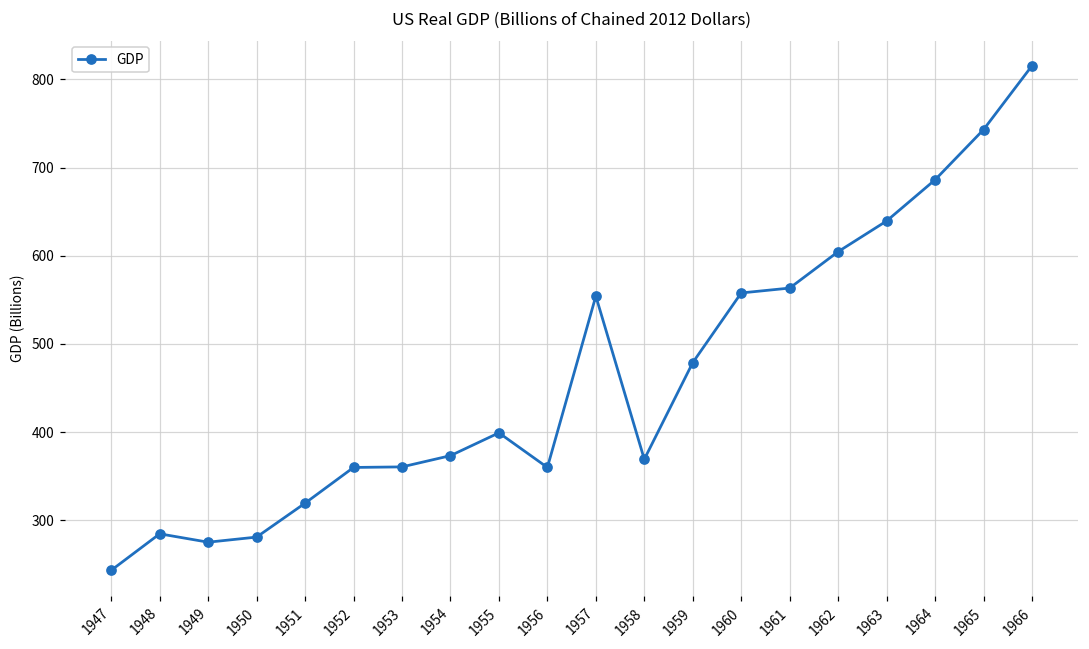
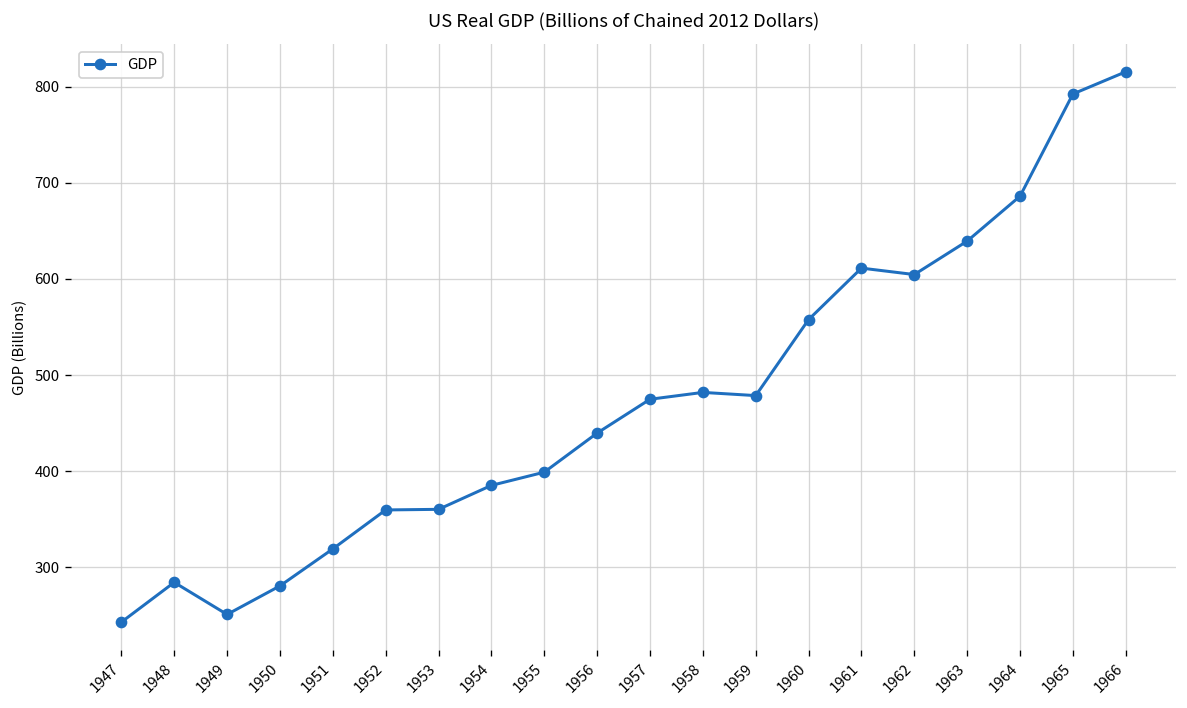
  {
    "1947": 240,
    "1948": 280,
-   "1949": 280,
+   "1949": 250,
    "1950": 280,
    "1951": 320,
    "1952": 360,
    "1953": 360,
-   "1954": 370,
+   "1954": 390,
    "1955": 400,
-   "1956": 360,
-   "1957": 550,
-   "1958": 370,
+   "1956": 440,
+   "1957": 470,
+   "1958": 480,
    "1959": 480,
    "1960": 560,
-   "1961": 560,
+   "1961": 610,
    "1962": 600,
    "1963": 640,
    "1964": 690,
-   "1965": 740,
+   "1965": 790,
    "1966": 820
  }
